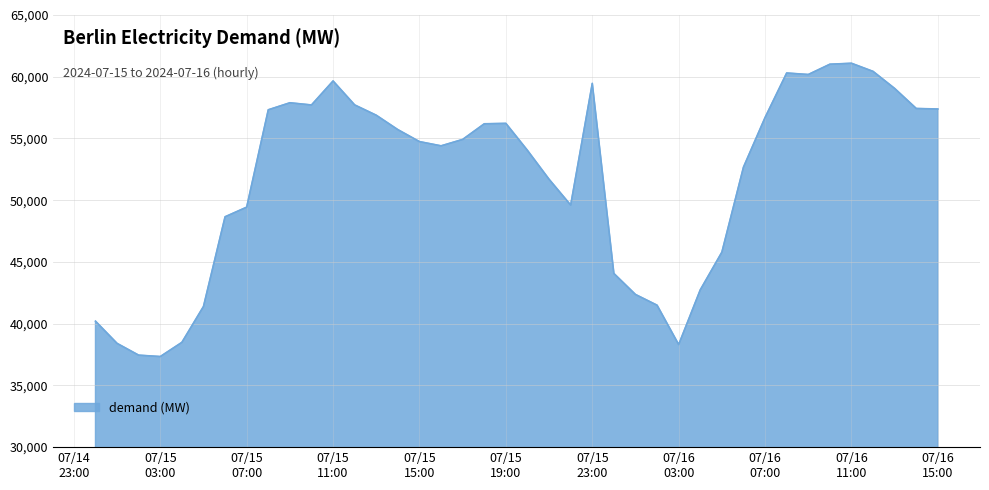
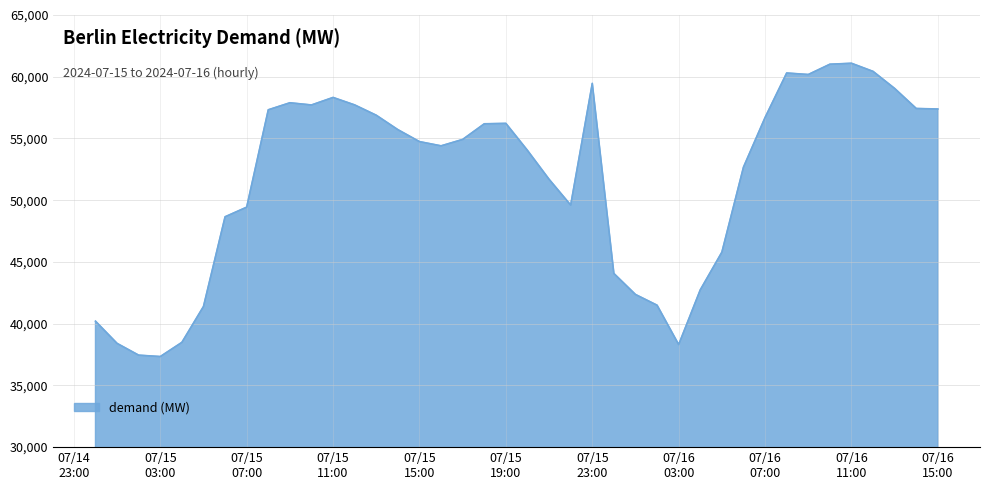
  {
    "07/15 03:00": "37,300",
    "07/15 07:00": "49,400",
-   "07/15 11:00": "59,700",
+   "07/15 11:00": "58,300",
    "07/15 15:00": "54,700",
    "07/15 19:00": "56,200",
    "07/15 23:00": "59,500",
    "07/16 03:00": "38,300",
    "07/16 07:00": "56,700",
    "07/16 11:00": "61,100",
    "07/16 15:00": "57,400"
  }
